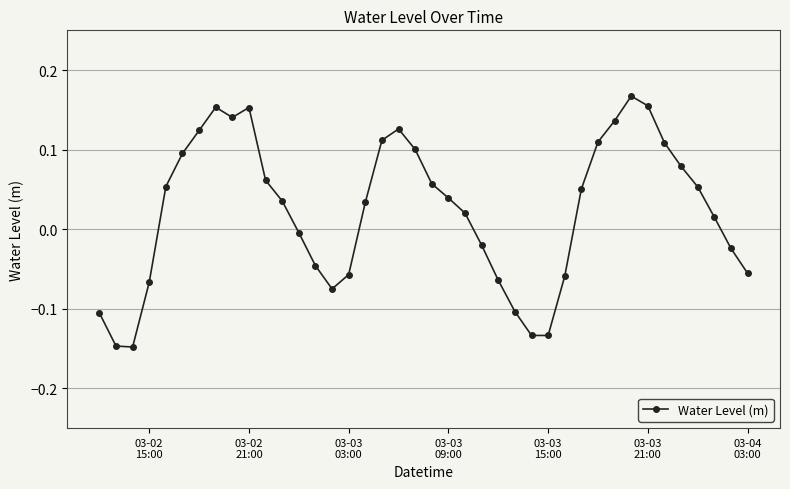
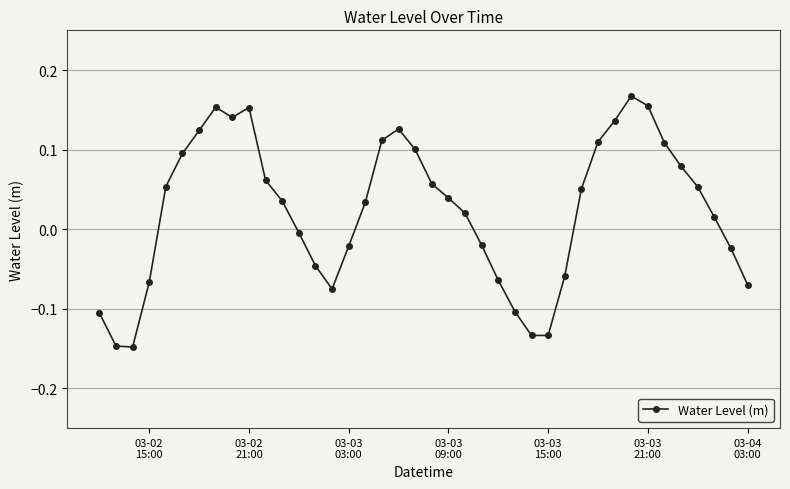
  {
    "03-02 15:00": -0.07,
    "03-02 21:00": 0.15,
-   "03-03 03:00": -0.06,
+   "03-03 03:00": -0.02,
    "03-03 09:00": 0.04,
    "03-03 15:00": -0.13,
    "03-03 21:00": 0.16,
-   "03-04 03:00": -0.06
+   "03-04 03:00": -0.07
  }
